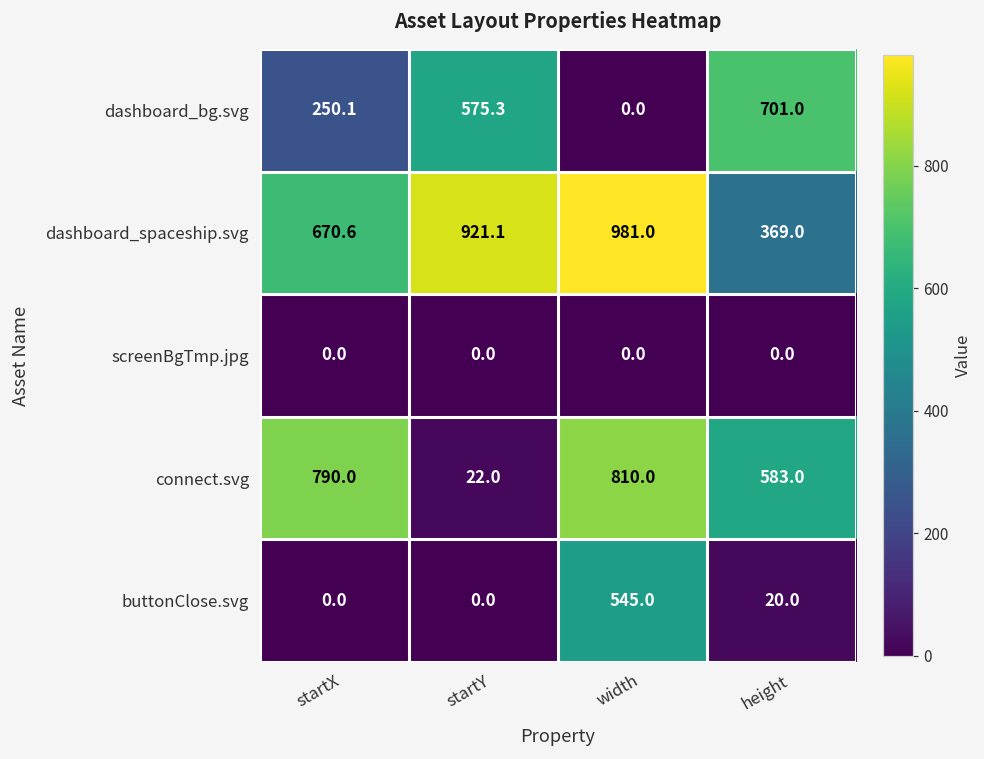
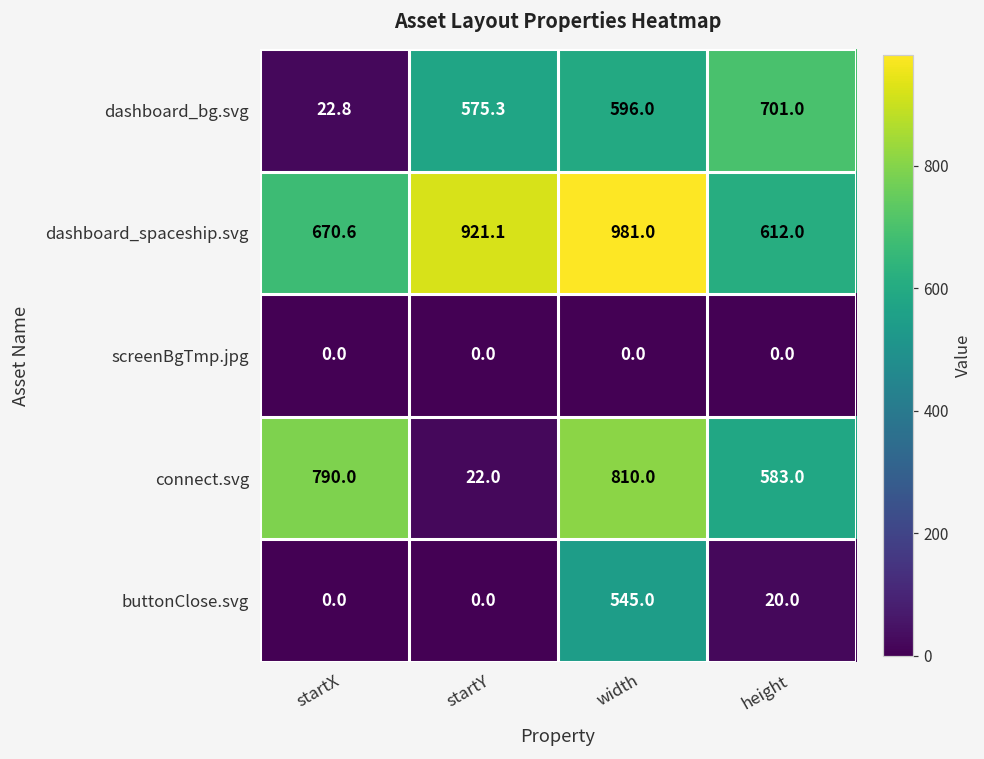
  {
    "dashboard_bg.svg": {
-     "startX": 250.1,
+     "startX": 22.8,
      "startY": 575.3,
-     "width": 0.0,
+     "width": 596.0,
      "height": 701.0
    },
    "dashboard_spaceship.svg": {
      "startX": 670.6,
      "startY": 921.1,
      "width": 981.0,
-     "height": 369.0
+     "height": 612.0
    },
    "screenBgTmp.jpg": {
      "startX": 0.0,
      "startY": 0.0,
      "width": 0.0,
      "height": 0.0
    },
    "connect.svg": {
      "startX": 790.0,
      "startY": 22.0,
      "width": 810.0,
      "height": 583.0
    },
    "buttonClose.svg": {
      "startX": 0.0,
      "startY": 0.0,
      "width": 545.0,
      "height": 20.0
    }
  }
